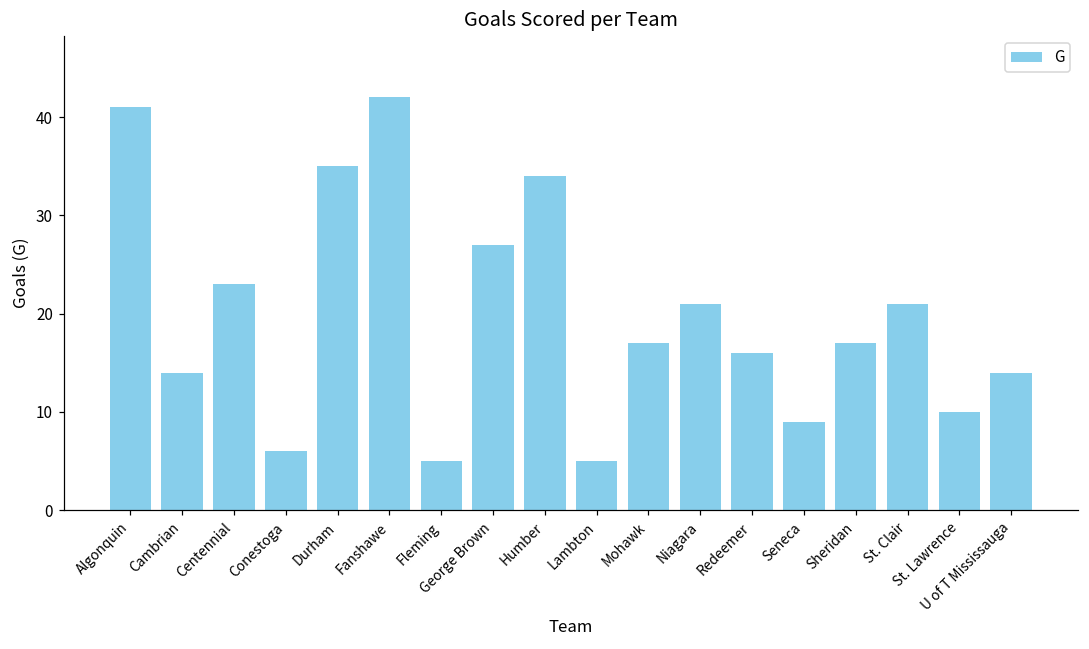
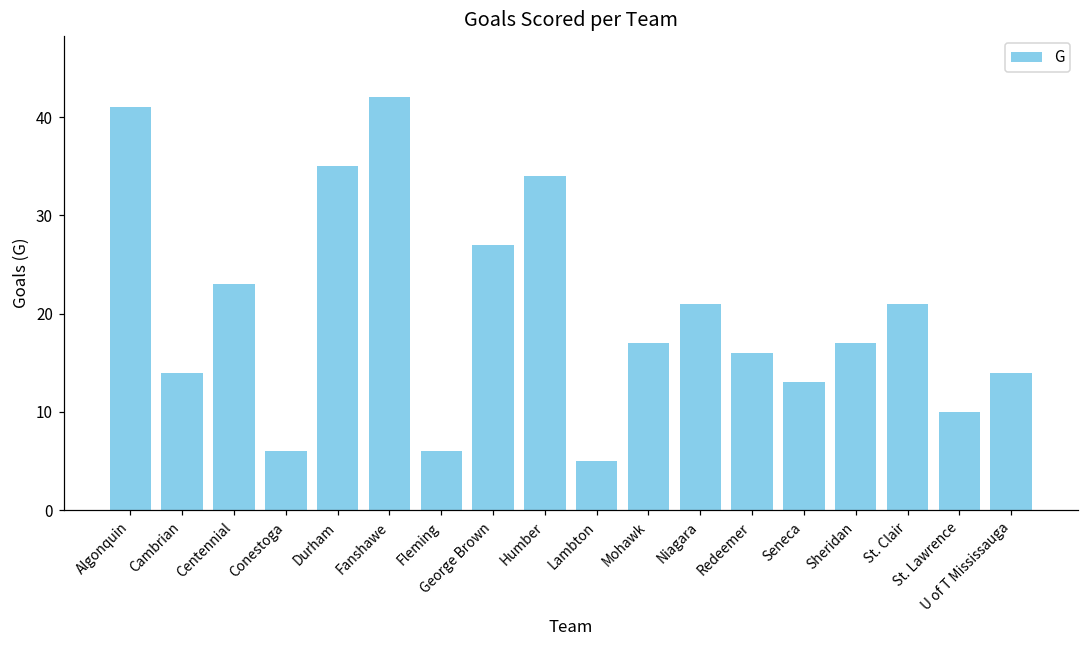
  {
    "Algonquin": 41,
    "Cambrian": 14,
    "Centennial": 23,
    "Conestoga": 6,
    "Durham": 35,
    "Fanshawe": 42,
-   "Fleming": 5,
+   "Fleming": 6,
    "George Brown": 27,
    "Humber": 34,
    "Lambton": 5,
    "Mohawk": 17,
    "Niagara": 21,
    "Redeemer": 16,
-   "Seneca": 9,
+   "Seneca": 13,
    "Sheridan": 17,
    "St. Clair": 21,
    "St. Lawrence": 10,
    "U of T Mississauga": 14
  }
